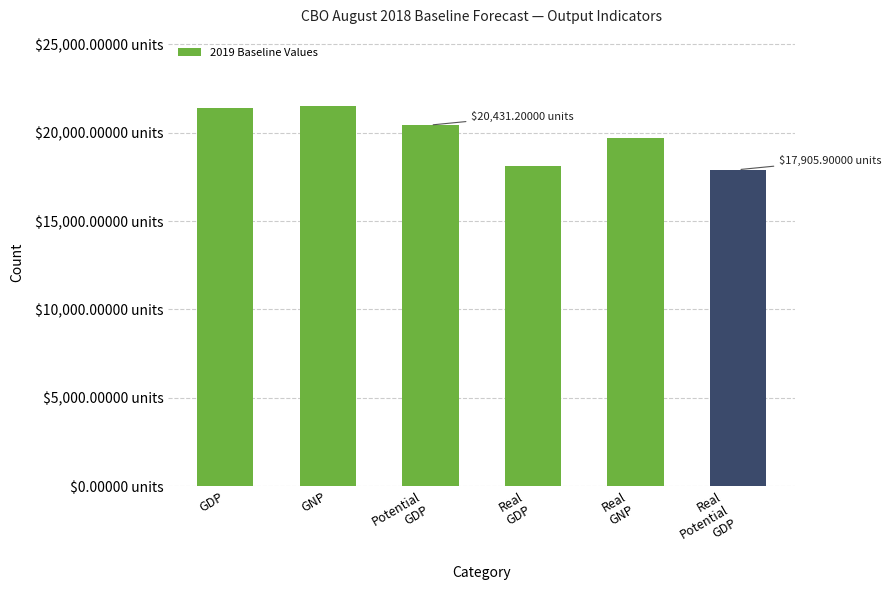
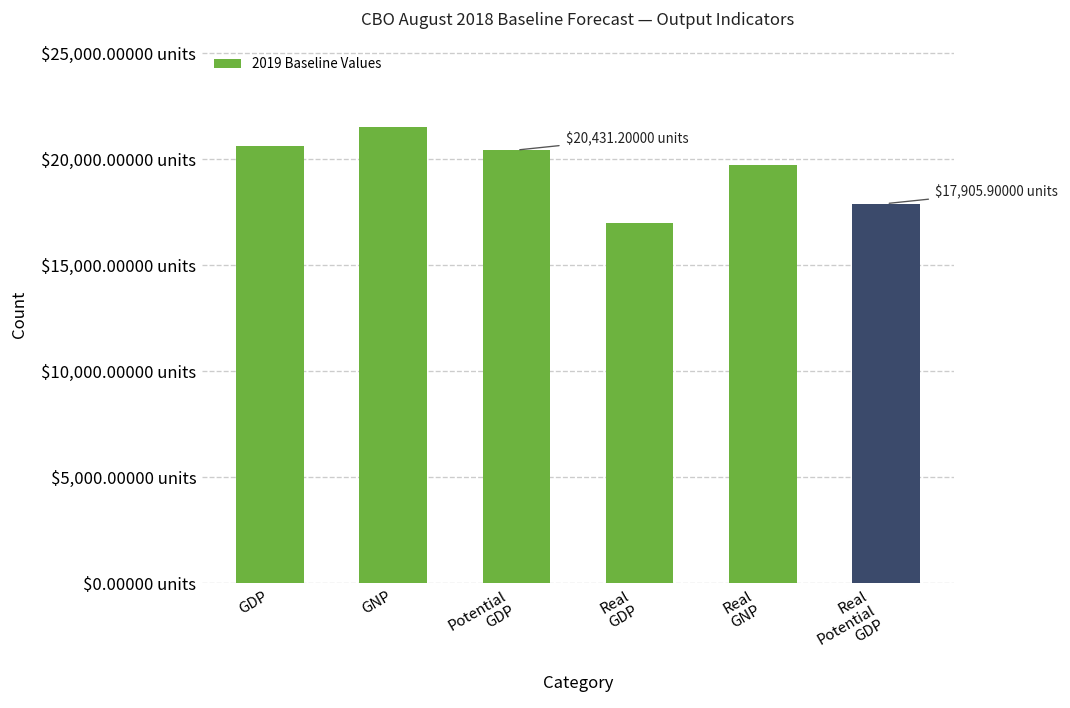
  {
-   "GDP": "$21,400 units",
+   "GDP": "$20,600 units",
    "GNP": "$21,500 units",
-   "Real GDP": "$18,100 units",
+   "Real GDP": "$17,000 units",
    "Real GNP": "$19,700 units"
  }
